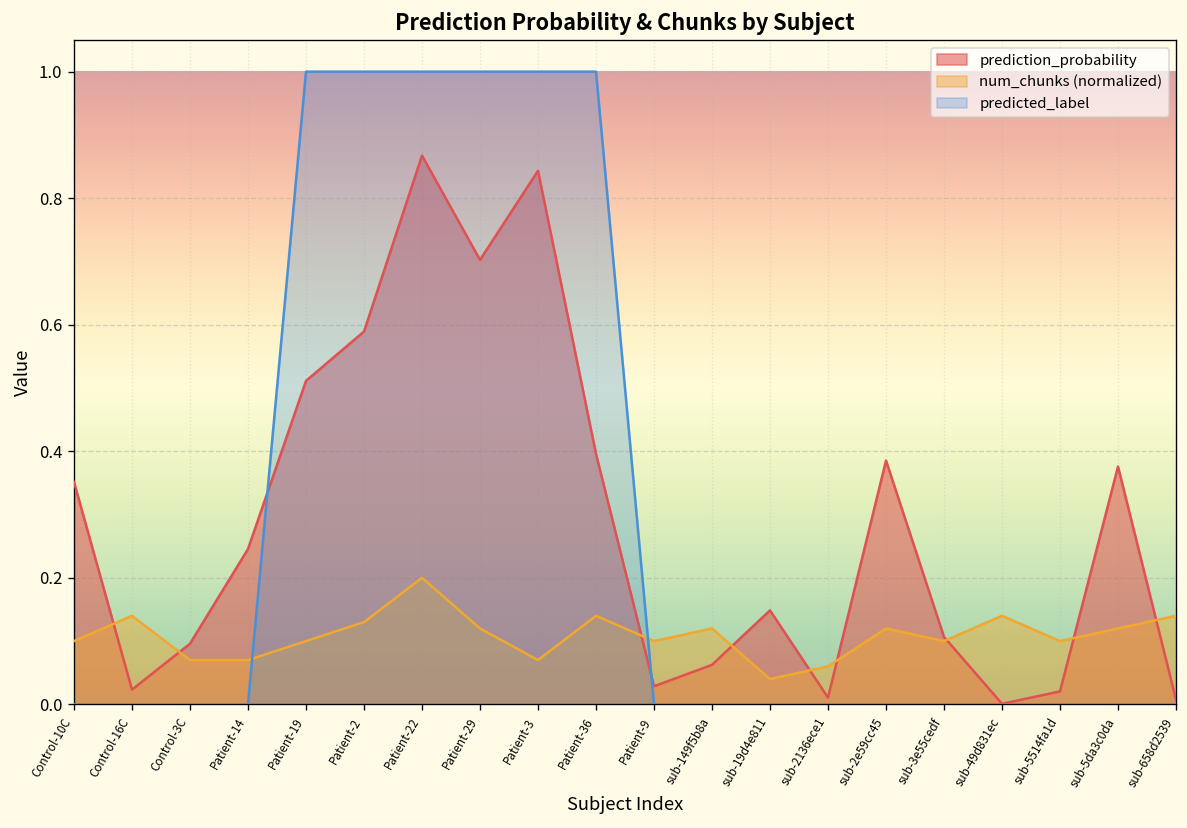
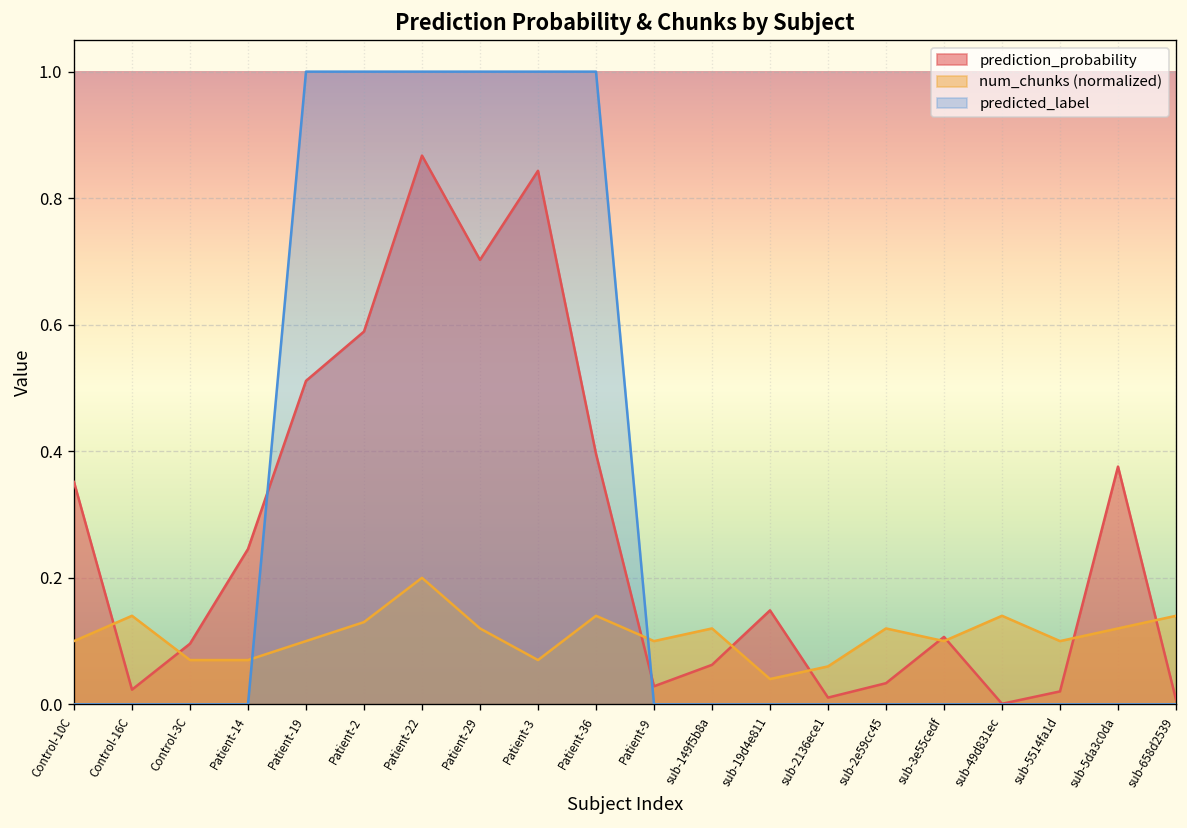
  {
    "prediction_probability": {
      "Control-10C": 0.35,
      "Control-16C": 0.02,
      "Control-3C": 0.10,
      "Patient-14": 0.25,
      "Patient-19": 0.51,
      "Patient-2": 0.59,
      "Patient-22": 0.87,
      "Patient-29": 0.70,
      "Patient-3": 0.84,
      "Patient-36": 0.40,
      "Patient-9": 0.03,
      "sub-149f5b8a": 0.06,
      "sub-19d4e811": 0.15,
      "sub-2136ece1": 0.01,
-     "sub-2e59cc45": 0.39,
+     "sub-2e59cc45": 0.03,
      "sub-3e55cedf": 0.11,
      "sub-5514fa1d": 0.02,
      "sub-5da3c0da": 0.38,
      "sub-658d2539": 0.01
    },
    "num_chunks (normalized)": {
      "Control-10C": 0.10,
      "Control-16C": 0.14,
      "Control-3C": 0.07,
      "Patient-14": 0.07,
      "Patient-19": 0.10,
      "Patient-2": 0.13,
      "Patient-22": 0.20,
      "Patient-29": 0.12,
      "Patient-3": 0.07,
      "Patient-36": 0.14,
      "Patient-9": 0.10,
      "sub-149f5b8a": 0.12,
      "sub-19d4e811": 0.04,
      "sub-2136ece1": 0.06,
      "sub-2e59cc45": 0.12,
      "sub-3e55cedf": 0.10,
      "sub-49d831ec": 0.14,
      "sub-5514fa1d": 0.10,
      "sub-5da3c0da": 0.12,
      "sub-658d2539": 0.14
    },
    "predicted_label": {
      "Control-10C": 0.00,
      "Control-16C": 0.00,
      "Control-3C": 0.00,
      "Patient-14": 0.00,
      "Patient-19": 1.00,
      "Patient-2": 1.00,
      "Patient-22": 1.00,
      "Patient-29": 1.00,
      "Patient-3": 1.00,
      "Patient-36": 1.00,
      "Patient-9": 0.00,
      "sub-149f5b8a": 0.00,
      "sub-19d4e811": 0.00,
      "sub-2136ece1": 0.00,
      "sub-2e59cc45": 0.00,
      "sub-3e55cedf": 0.00,
      "sub-5514fa1d": 0.00,
      "sub-5da3c0da": 0.00,
      "sub-658d2539": 0.00
    }
  }
